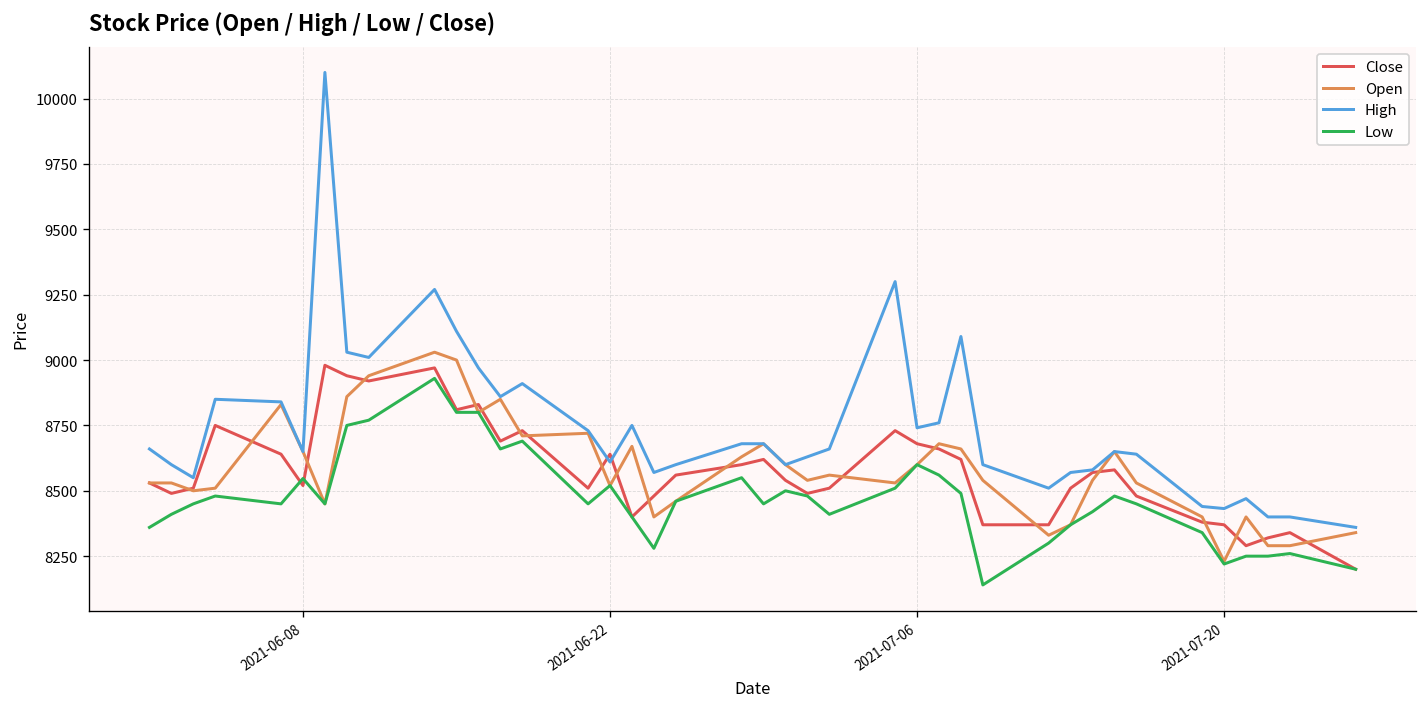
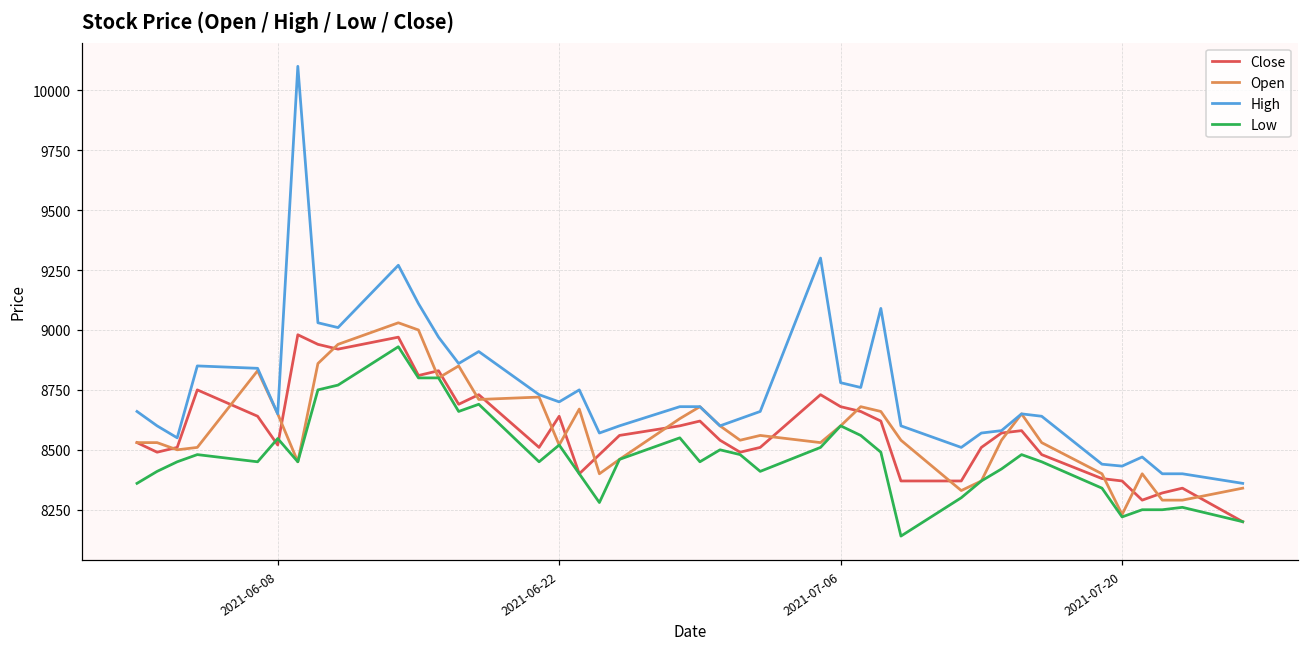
  {
    "High": {
-     "2021-06-22": 8610,
-     "2021-07-06": 8740,
+     "2021-06-22": 8700,
+     "2021-07-06": 8780,
      "2021-07-20": 8430
    },
    "Low": {
      "2021-06-08": 8550
    }
  }
